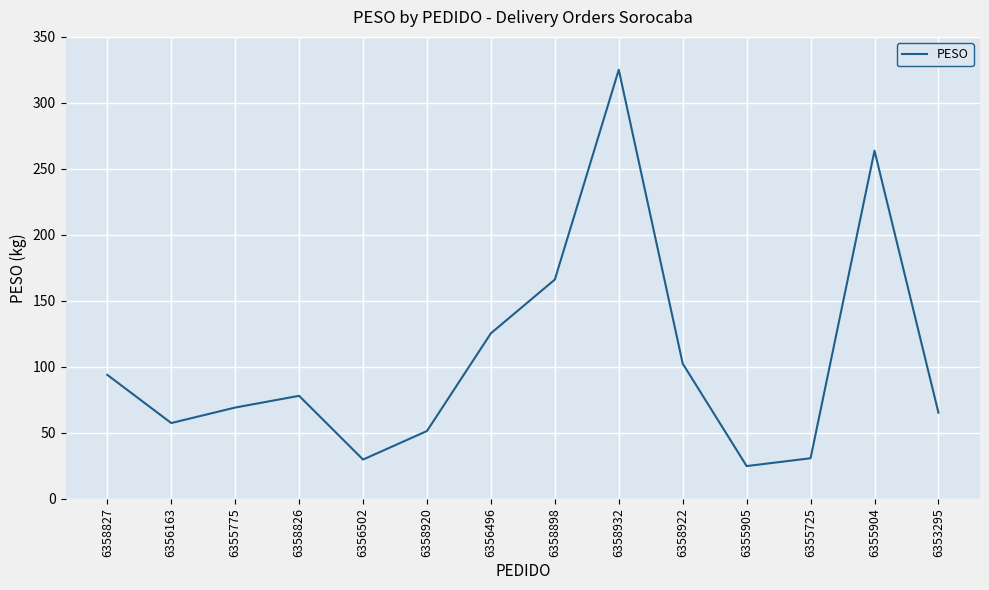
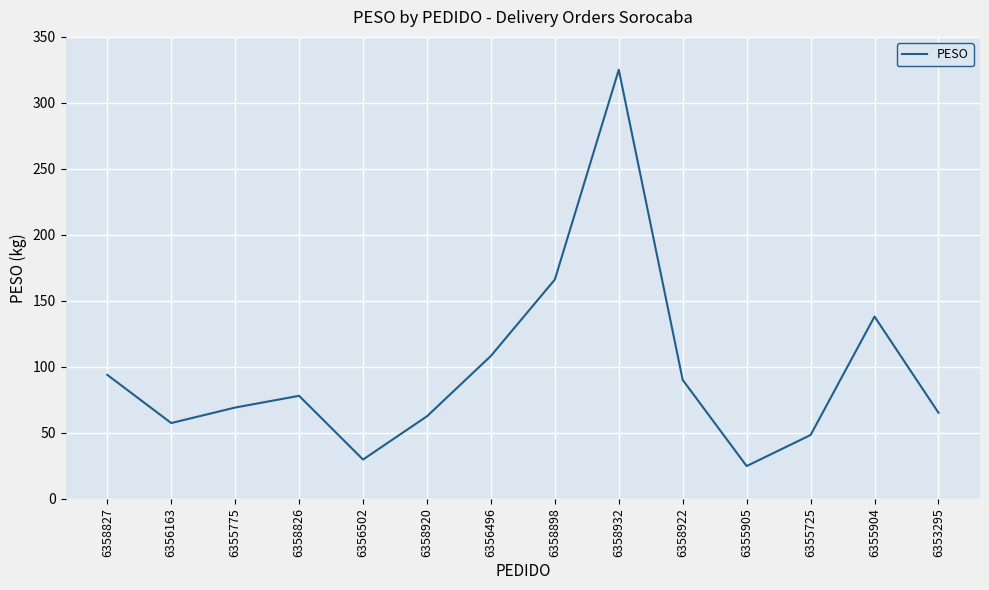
  {
    "6358827": 94,
    "6356163": 57,
    "6355775": 69,
    "6358826": 78,
    "6356502": 30,
-   "6358920": 51,
-   "6356496": 125,
+   "6358920": 62,
+   "6356496": 108,
    "6358898": 166,
    "6358932": 325,
-   "6358922": 102,
+   "6358922": 90,
    "6355905": 25,
-   "6355725": 31,
-   "6355904": 264,
+   "6355725": 48,
+   "6355904": 138,
    "6353295": 65
  }
